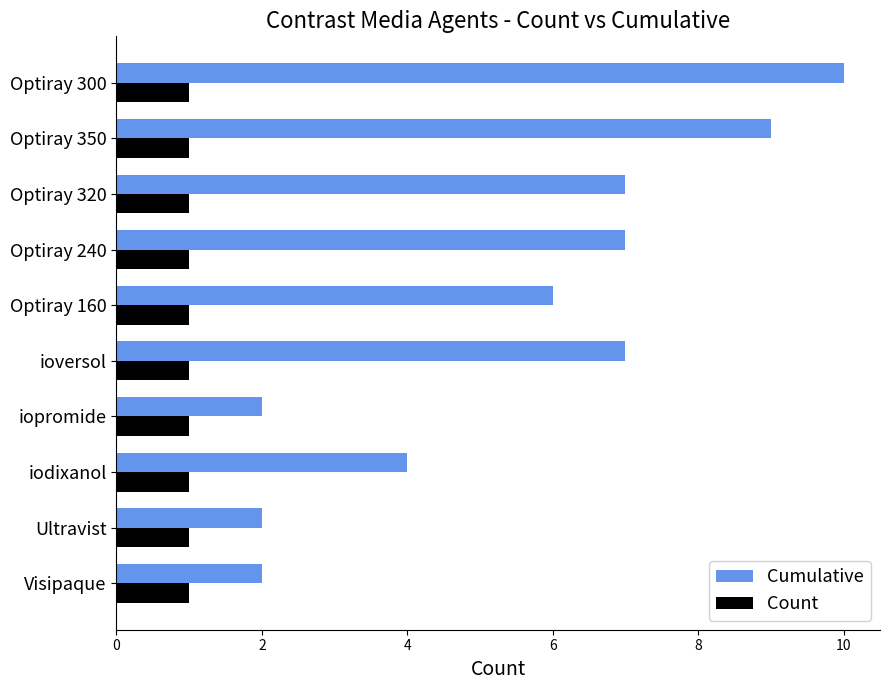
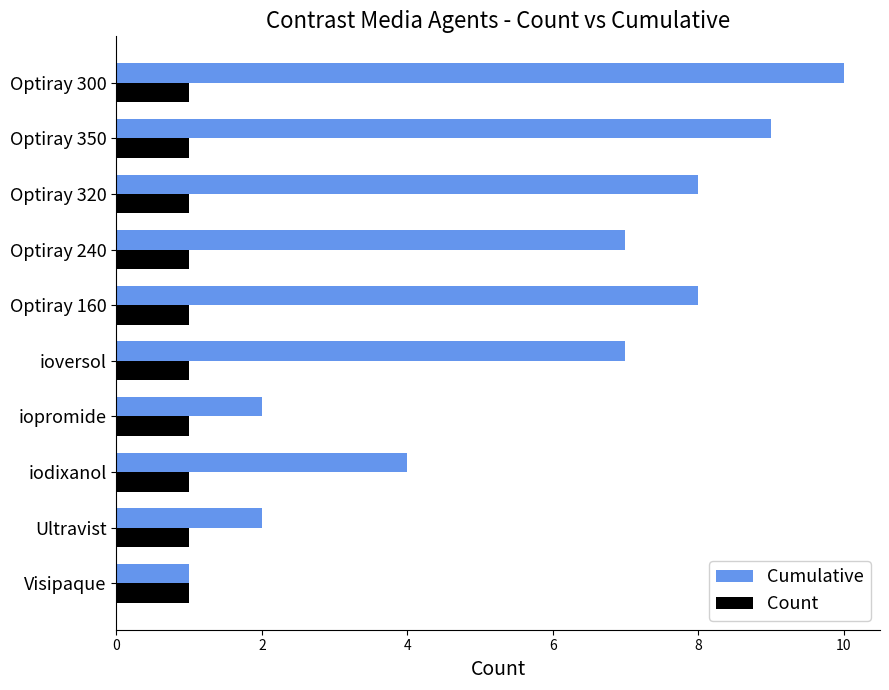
  {
    "Cumulative": {
      "Optiray 300": 10,
      "Optiray 350": 9,
-     "Optiray 320": 7,
+     "Optiray 320": 8,
      "Optiray 240": 7,
-     "Optiray 160": 6,
+     "Optiray 160": 8,
      "ioversol": 7,
      "iopromide": 2,
      "iodixanol": 4,
      "Ultravist": 2,
-     "Visipaque": 2
+     "Visipaque": 1
    },
    "Count": {
      "Optiray 300": 1,
      "Optiray 350": 1,
      "Optiray 320": 1,
      "Optiray 240": 1,
      "Optiray 160": 1,
      "ioversol": 1,
      "iopromide": 1,
      "iodixanol": 1,
      "Ultravist": 1,
      "Visipaque": 1
    }
  }
